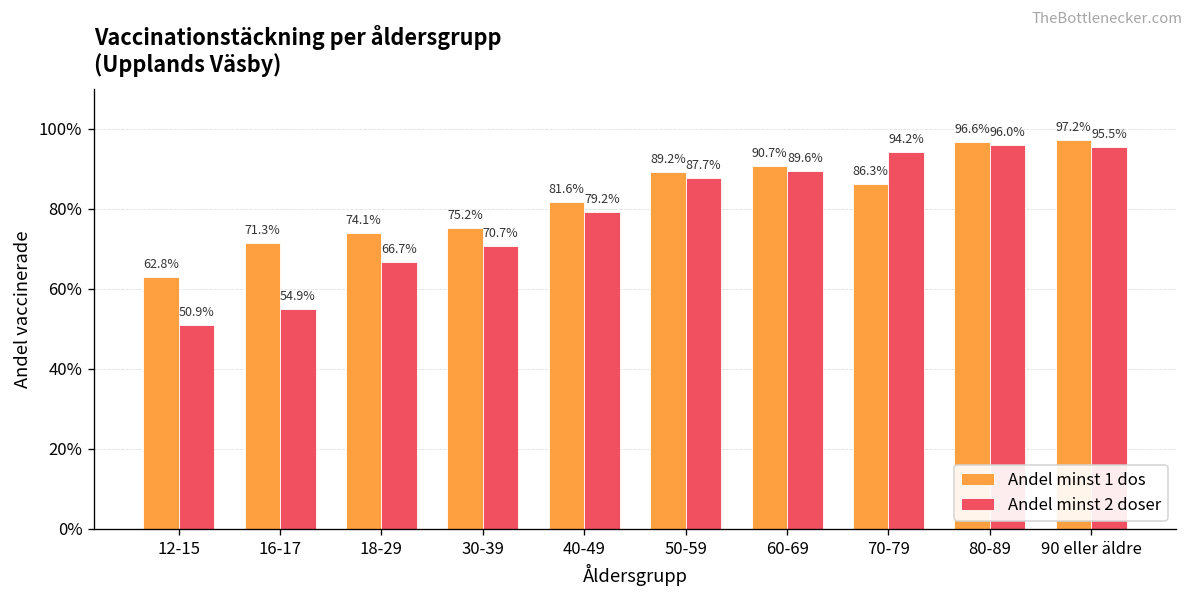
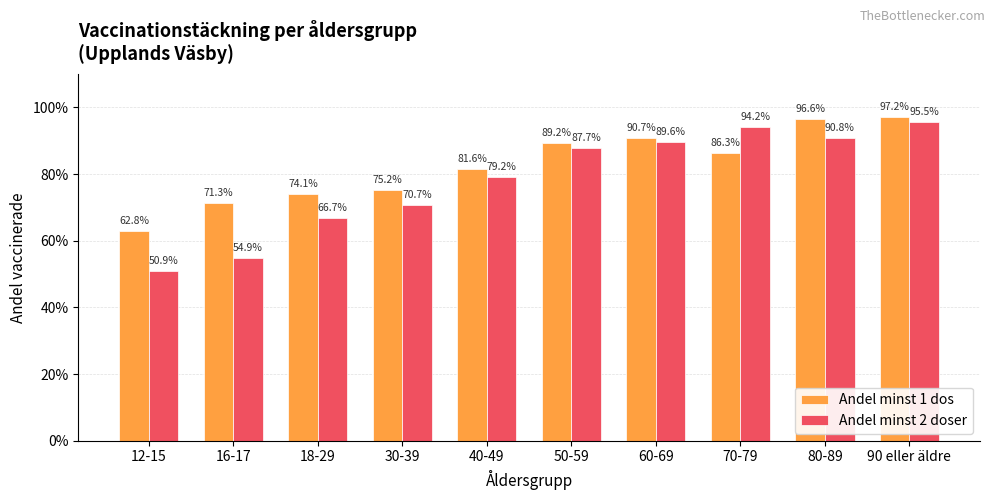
  {
    "Andel minst 1 dos": {
      "12-15": "62.8%",
      "16-17": "71.3%",
      "18-29": "74.1%",
      "30-39": "75.2%",
      "40-49": "81.6%",
      "50-59": "89.2%",
      "60-69": "90.7%",
      "70-79": "86.3%",
      "80-89": "96.6%",
      "90 eller äldre": "97.2%"
    },
    "Andel minst 2 doser": {
      "12-15": "50.9%",
      "16-17": "54.9%",
      "18-29": "66.7%",
      "30-39": "70.7%",
      "40-49": "79.2%",
      "50-59": "87.7%",
      "60-69": "89.6%",
      "70-79": "94.2%",
-     "80-89": "96.0%",
+     "80-89": "90.8%",
      "90 eller äldre": "95.5%"
    }
  }
